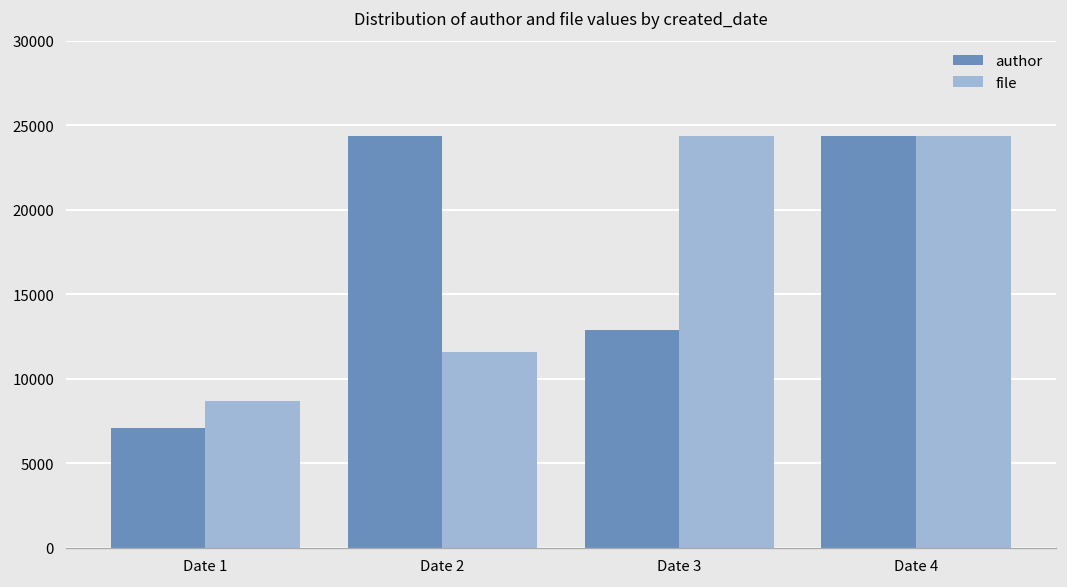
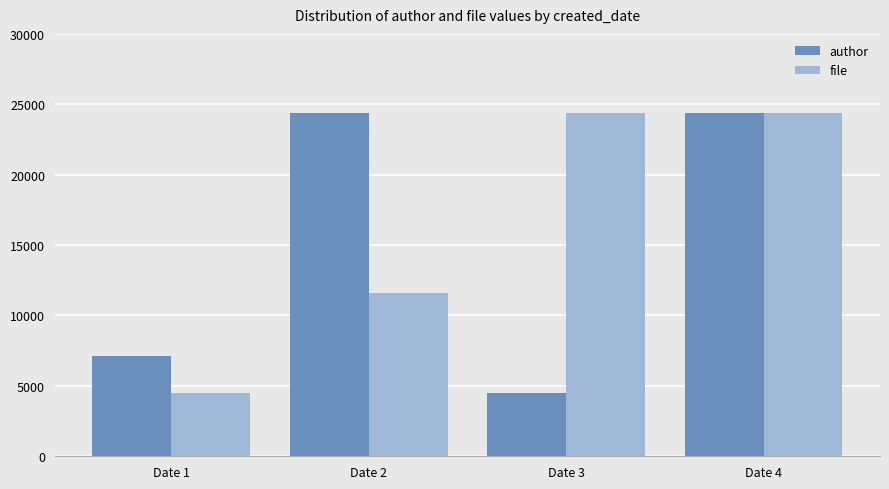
  {
    "author": {
      "Date 1": 7100,
      "Date 2": 24400,
-     "Date 3": 12900,
+     "Date 3": 4500,
      "Date 4": 24400
    },
    "file": {
-     "Date 1": 8700,
+     "Date 1": 4500,
      "Date 2": 11600,
      "Date 3": 24400,
      "Date 4": 24400
    }
  }
